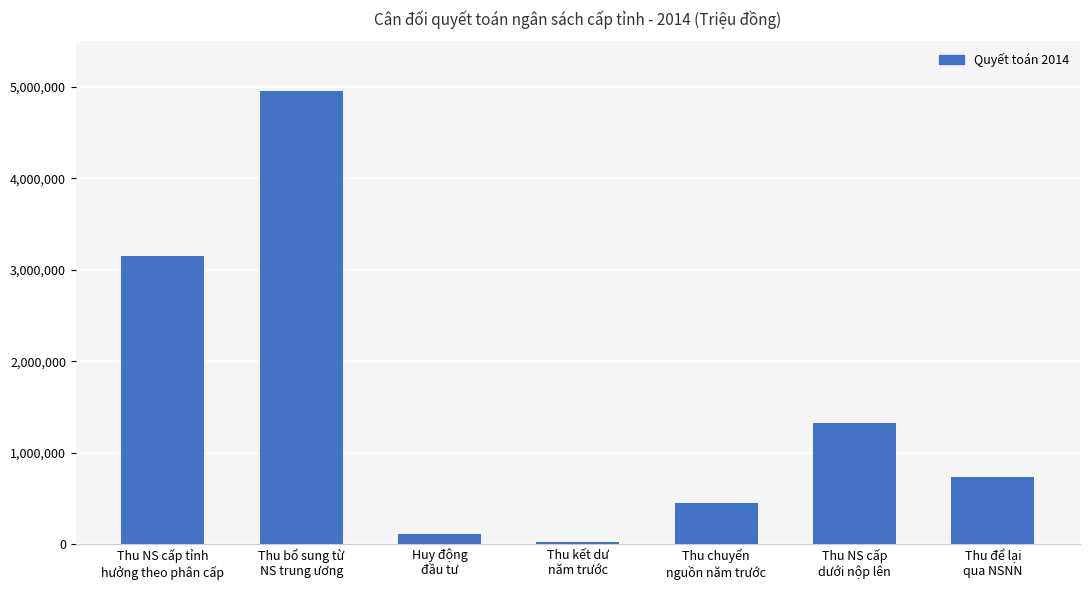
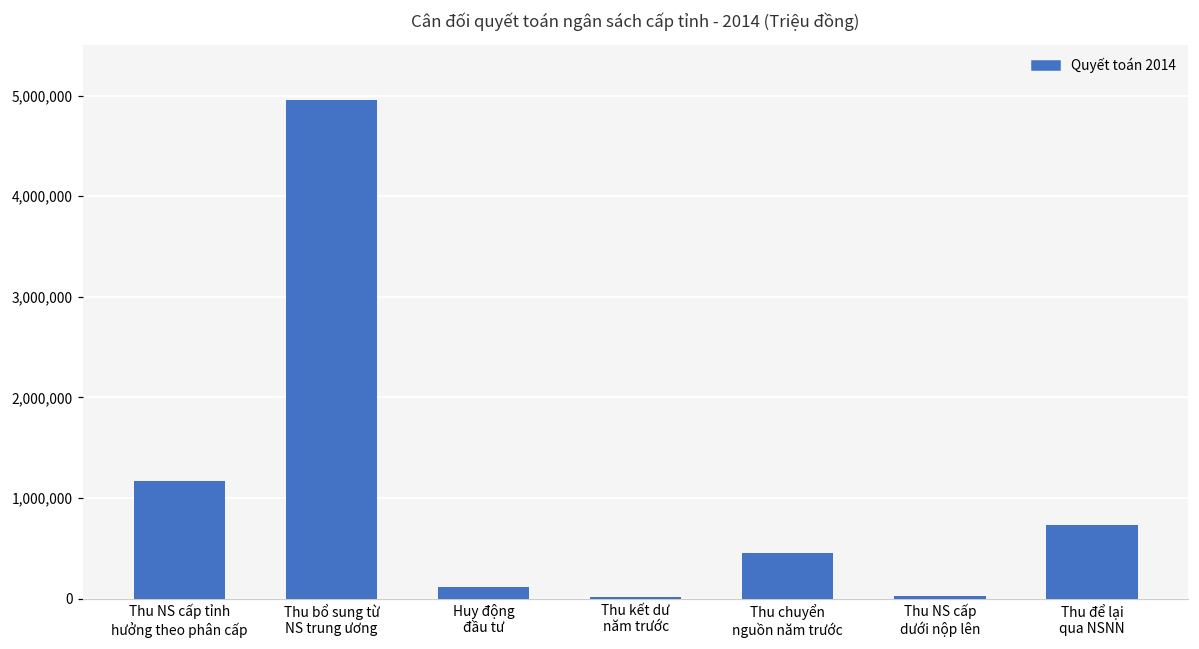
  {
-   "Thu NS cấp tỉnh hưởng theo phân cấp": "3,200,000",
+   "Thu NS cấp tỉnh hưởng theo phân cấp": "1,200,000",
    "Thu bổ sung từ NS trung ương": "5,000,000",
    "Huy động đầu tư": "100,000",
    "Thu chuyển nguồn năm trước": "400,000",
-   "Thu NS cấp dưới nộp lên": "1,300,000",
+   "Thu NS cấp dưới nộp lên": "0",
    "Thu để lại qua NSNN": "700,000"
  }
